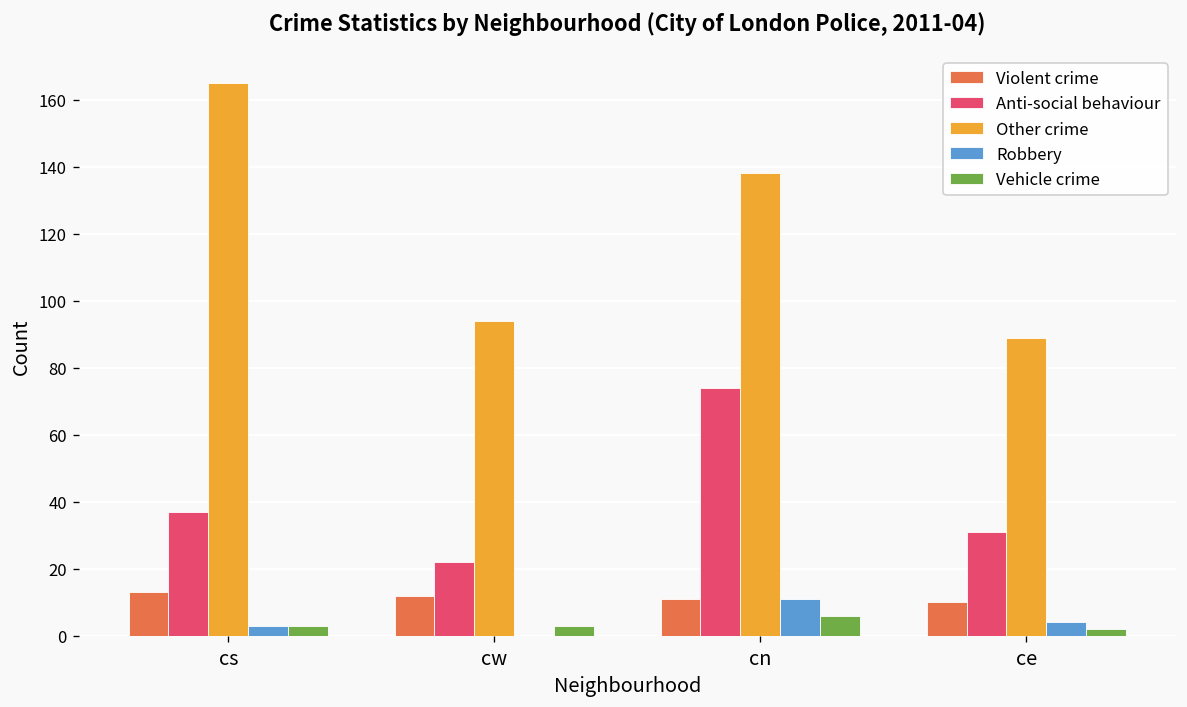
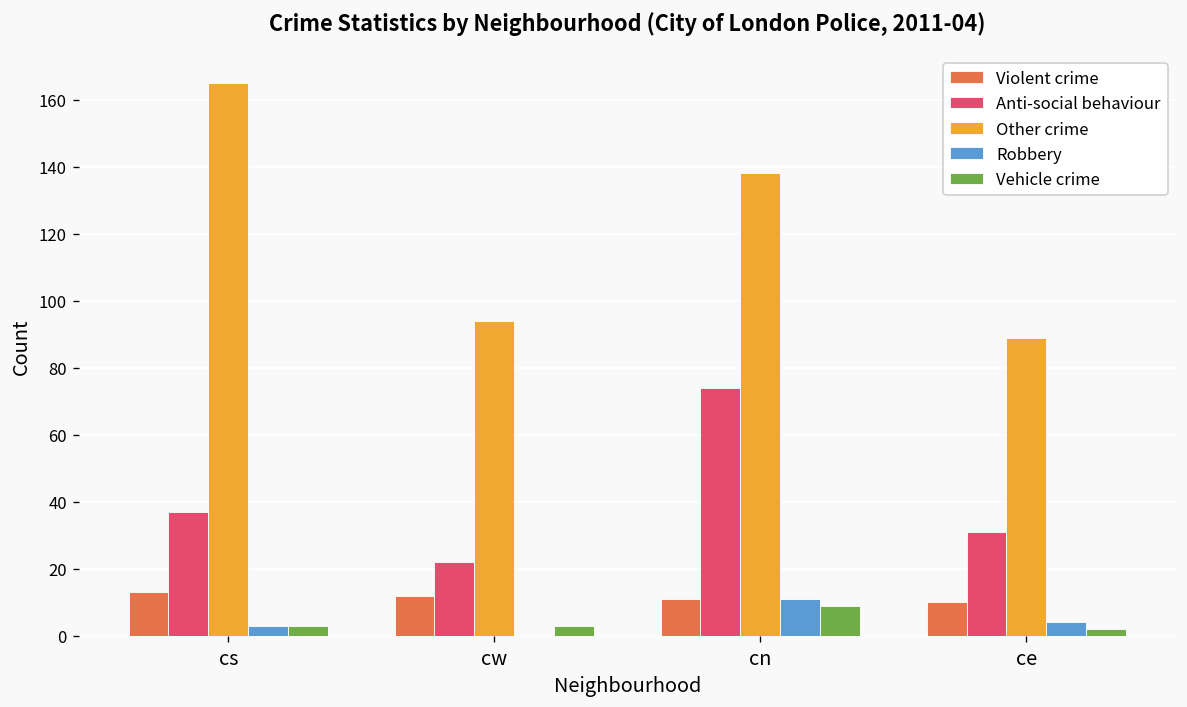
  {
    "Robbery": {
      "cs": 3,
      "cw": 0,
      "cn": 11,
      "ce": 4
    },
    "Vehicle crime": {
      "cs": 3,
      "cw": 3,
-     "cn": 6,
+     "cn": 9,
      "ce": 2
    }
  }
